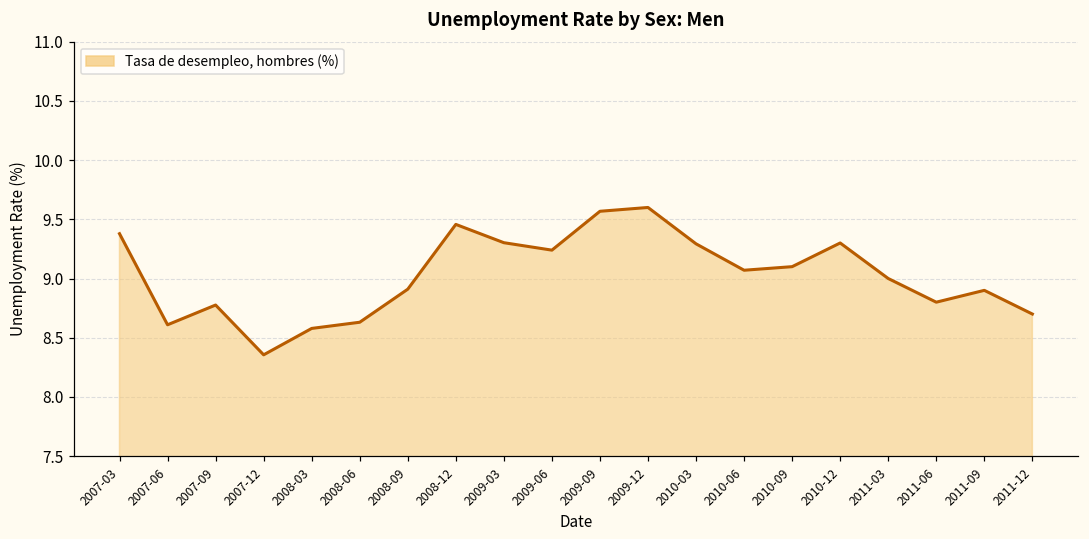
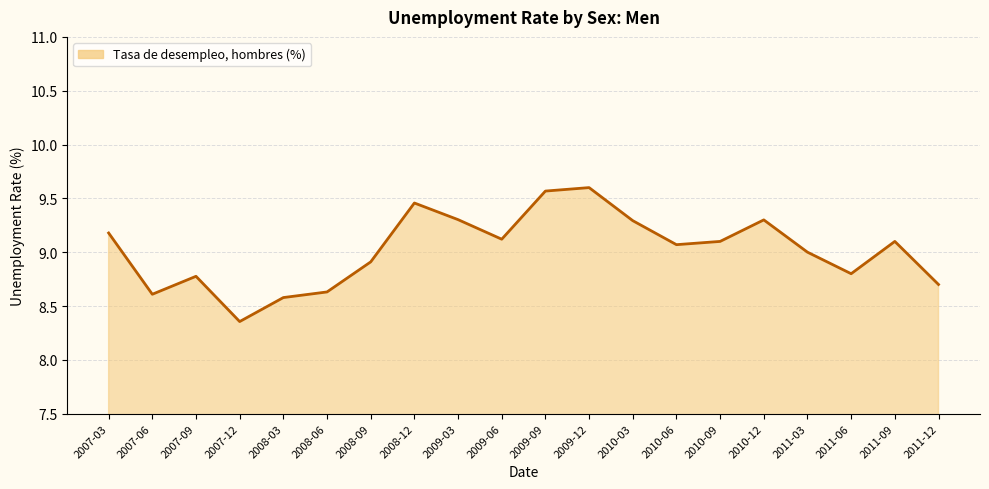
  {
-   "2007-03": 9.38,
+   "2007-03": 9.18,
    "2007-06": 8.61,
    "2007-09": 8.78,
    "2007-12": 8.36,
    "2008-03": 8.58,
    "2008-06": 8.63,
    "2008-09": 8.91,
    "2008-12": 9.46,
    "2009-03": 9.30,
-   "2009-06": 9.24,
+   "2009-06": 9.12,
    "2009-09": 9.57,
    "2009-12": 9.60,
    "2010-03": 9.29,
    "2010-06": 9.07,
    "2010-09": 9.10,
    "2010-12": 9.30,
    "2011-03": 9.00,
    "2011-06": 8.80,
-   "2011-09": 8.9,
+   "2011-09": 9.1,
    "2011-12": 8.70
  }
